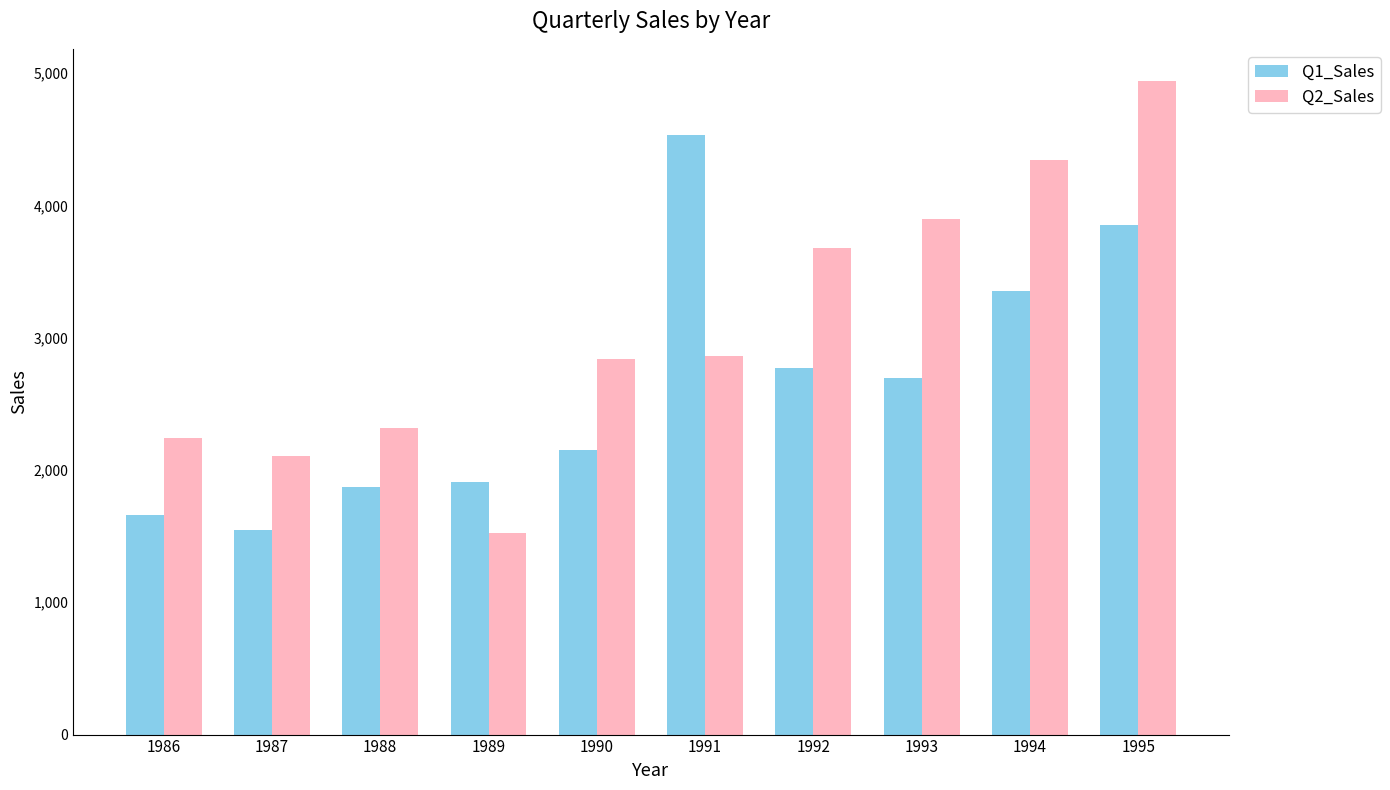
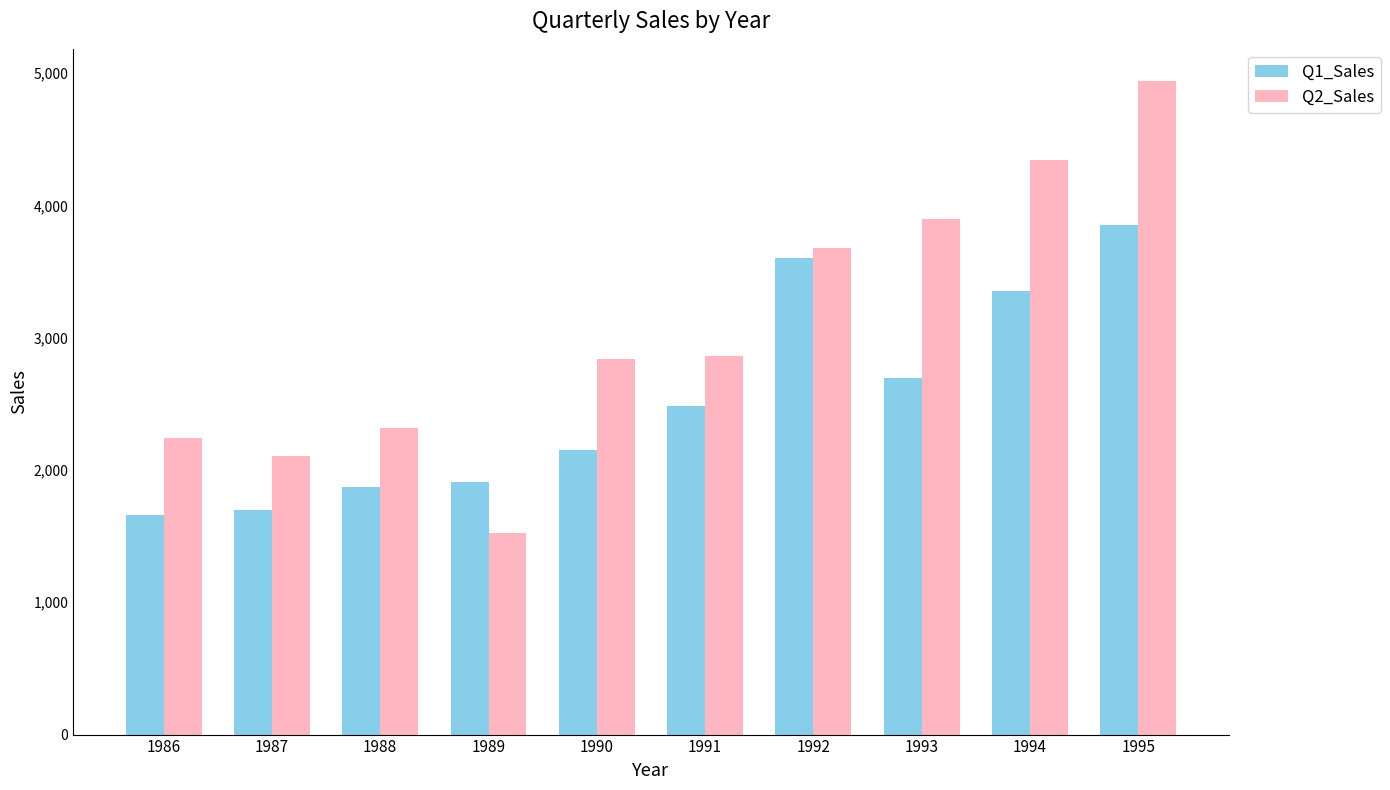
  {
    "Q1_Sales": {
      "1986": "1,660",
-     "1987": "1,550",
+     "1987": "1,700",
      "1988": "1,870",
      "1989": "1,910",
      "1990": "2,150",
-     "1991": "4,530",
-     "1992": "2,770",
+     "1991": "2,480",
+     "1992": "3,600",
      "1993": "2,700",
      "1994": "3,350",
      "1995": "3,850"
    },
    "Q2_Sales": {
      "1986": "2,240",
      "1987": "2,100",
      "1988": "2,310",
      "1989": "1,520",
      "1990": "2,840",
      "1991": "2,860",
      "1992": "3,680",
      "1993": "3,900",
      "1994": "4,340",
      "1995": "4,940"
    }
  }
